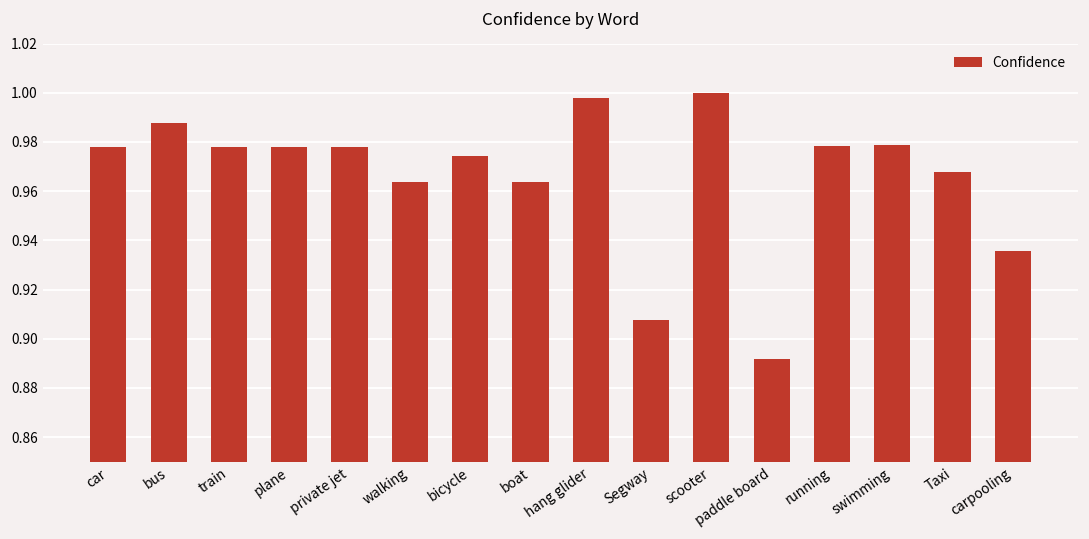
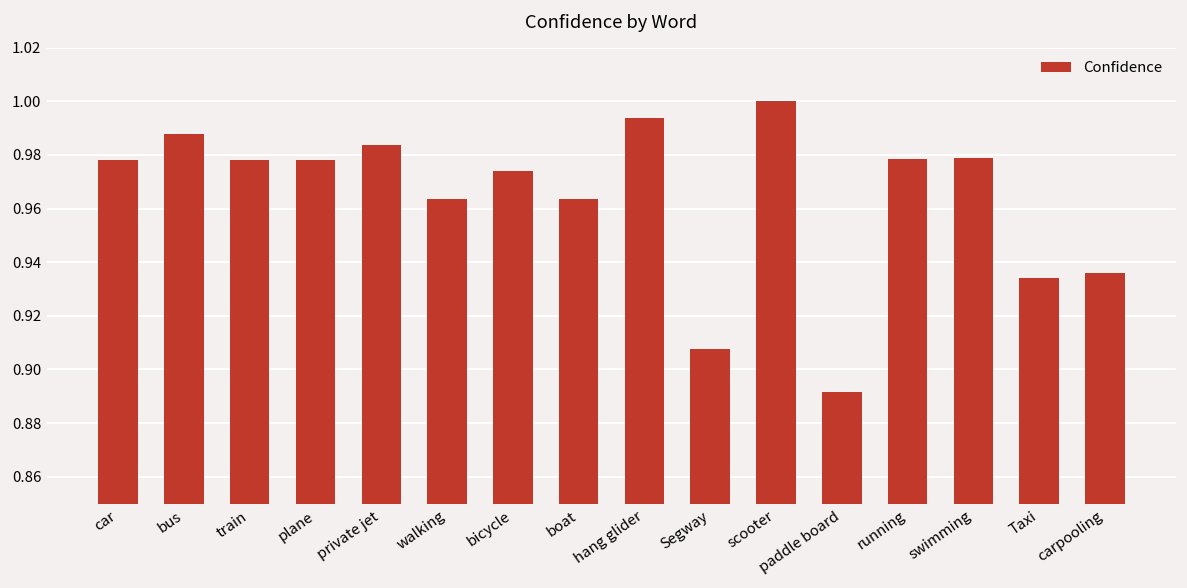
  {
    "car": 0.978,
    "bus": 0.988,
    "train": 0.978,
    "plane": 0.978,
-   "private jet": 0.978,
+   "private jet": 0.984,
    "walking": 0.964,
    "bicycle": 0.974,
    "boat": 0.964,
-   "hang glider": 0.998,
+   "hang glider": 0.994,
    "Segway": 0.908,
    "scooter": 1.000,
    "paddle board": 0.892,
    "running": 0.978,
    "swimming": 0.979,
-   "Taxi": 0.968,
+   "Taxi": 0.934,
    "carpooling": 0.936
  }
